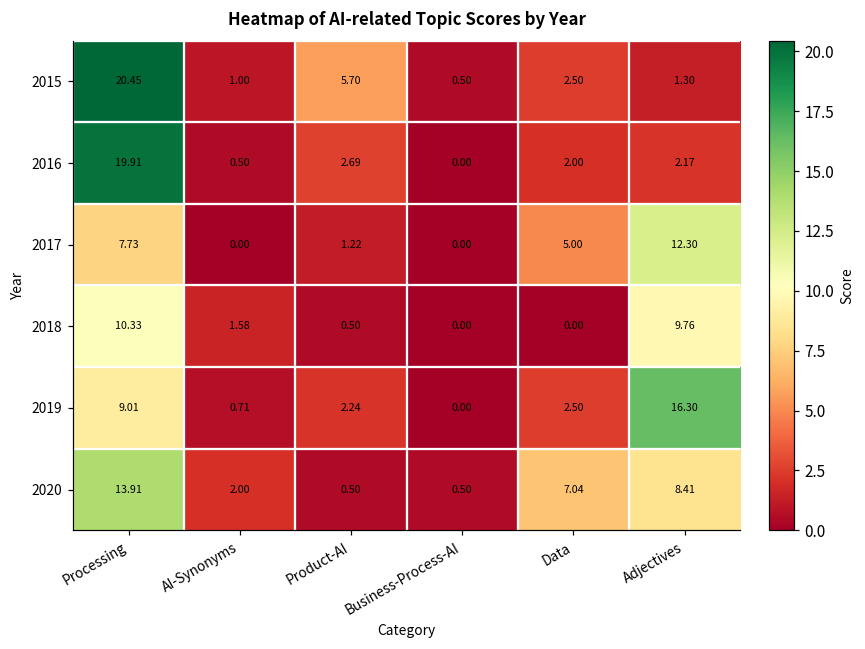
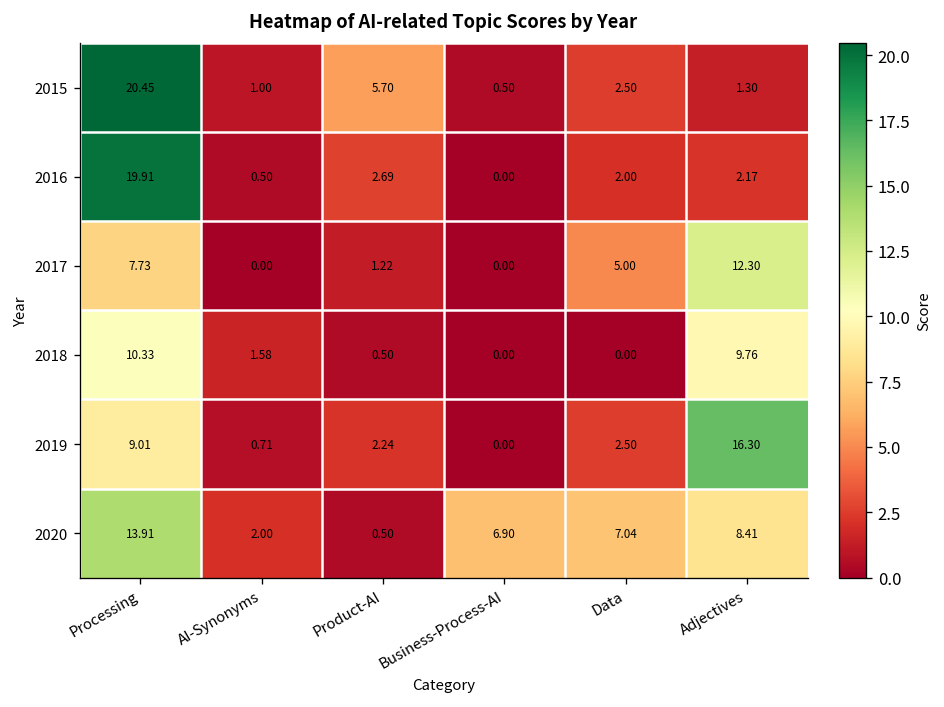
  {
    "2015": {
      "Processing": 20.45,
      "AI-Synonyms": 1.00,
      "Product-AI": 5.70,
      "Business-Process-AI": 0.50,
      "Data": 2.50,
      "Adjectives": 1.30
    },
    "2016": {
      "Processing": 19.91,
      "AI-Synonyms": 0.50,
      "Product-AI": 2.69,
      "Business-Process-AI": 0.00,
      "Data": 2.00,
      "Adjectives": 2.17
    },
    "2017": {
      "Processing": 7.73,
      "AI-Synonyms": 0.00,
      "Product-AI": 1.22,
      "Business-Process-AI": 0.00,
      "Data": 5.00,
      "Adjectives": 12.30
    },
    "2018": {
      "Processing": 10.33,
      "AI-Synonyms": 1.58,
      "Product-AI": 0.50,
      "Business-Process-AI": 0.00,
      "Data": 0.00,
      "Adjectives": 9.76
    },
    "2019": {
      "Processing": 9.01,
      "AI-Synonyms": 0.71,
      "Product-AI": 2.24,
      "Business-Process-AI": 0.00,
      "Data": 2.50,
      "Adjectives": 16.30
    },
    "2020": {
      "Processing": 13.91,
      "AI-Synonyms": 2.00,
      "Product-AI": 0.50,
-     "Business-Process-AI": 0.50,
+     "Business-Process-AI": 6.90,
      "Data": 7.04,
      "Adjectives": 8.41
    }
  }
